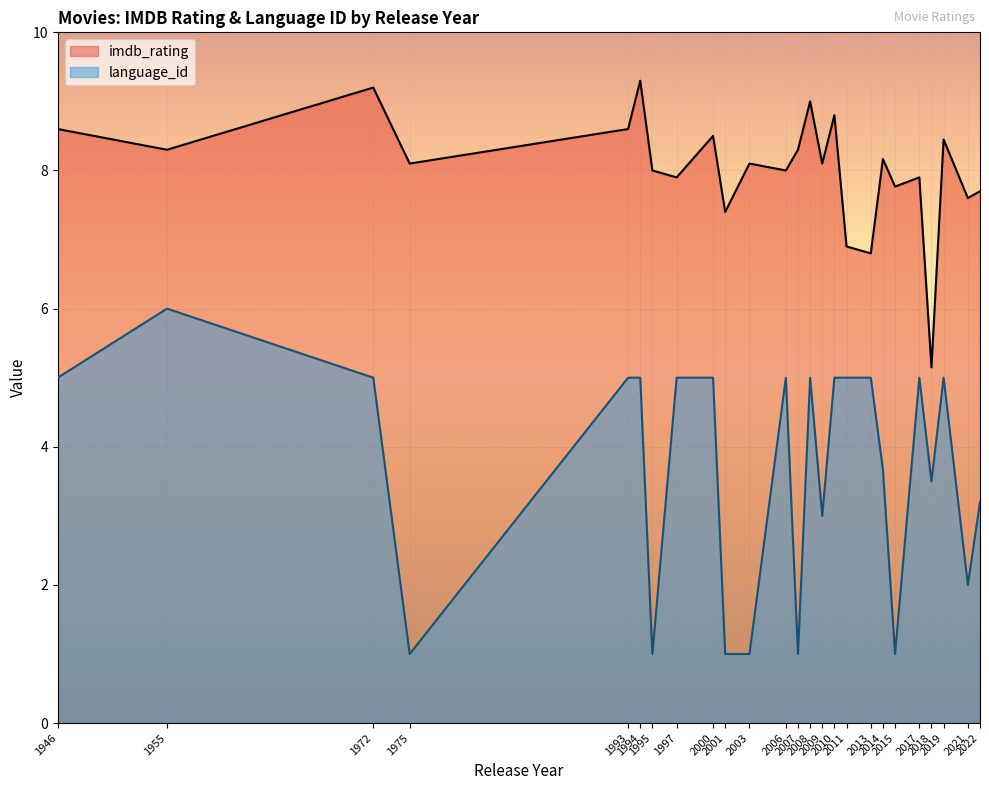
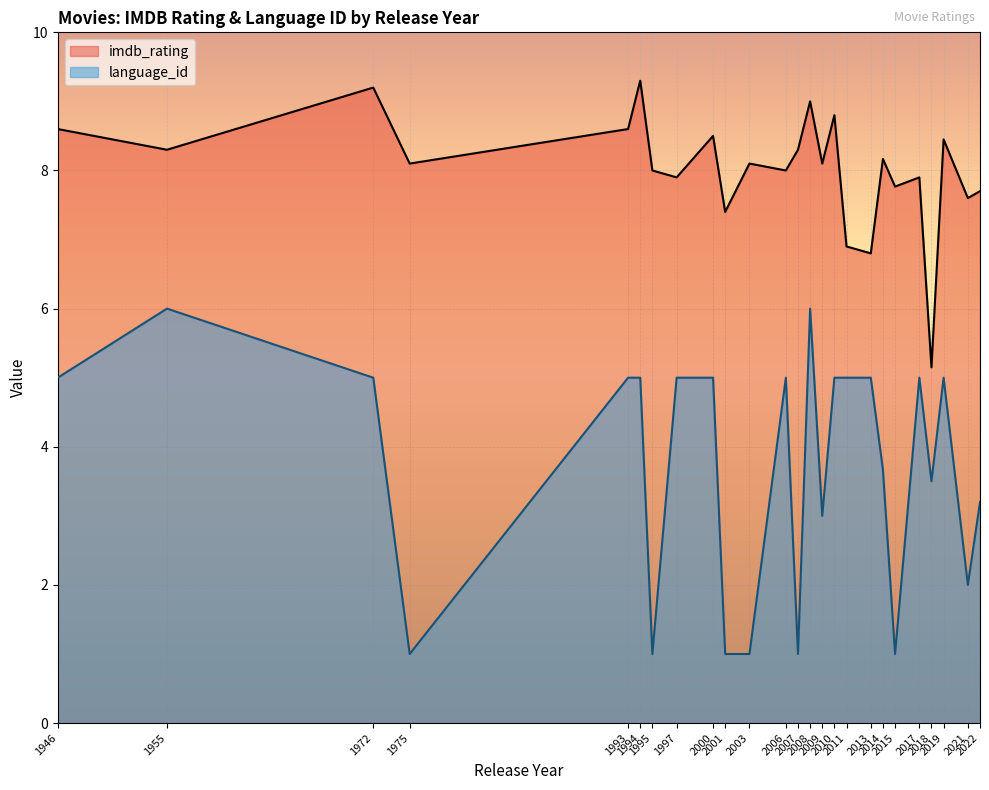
  {
    "imdb_rating": {
      "1946": 8.6,
      "1955": 8.3,
      "1972": 9.2,
      "1975": 8.1,
      "1993": 8.6,
      "1994": 9.3,
      "1995": 8,
      "1997": 7.9,
      "2000": 8.5,
      "2001": 7.4,
      "2003": 8.1,
      "2006": 8,
      "2007": 8.3,
      "2008": 9,
      "2009": 8.1,
      "2010": 8.8,
      "2011": 6.9,
      "2013": 6.8,
      "2014": 8.2,
      "2015": 7.8,
      "2017": 7.9,
      "2018": 5.2,
      "2019": 8.5,
      "2021": 7.6,
      "2022": 7.7
    },
    "language_id": {
      "1946": 5,
      "1955": 6,
      "1972": 5,
      "1975": 1,
      "1993": 5,
      "1994": 5,
      "1995": 1,
      "1997": 5,
      "2000": 5,
      "2001": 1,
      "2003": 1,
      "2006": 5,
      "2007": 1,
-     "2008": 5,
+     "2008": 6,
      "2009": 3,
      "2010": 5,
      "2011": 5,
      "2013": 5,
      "2014": 3.7,
      "2015": 1,
      "2017": 5,
      "2018": 3.5,
      "2019": 5,
      "2021": 2,
      "2022": 3.2
    }
  }
